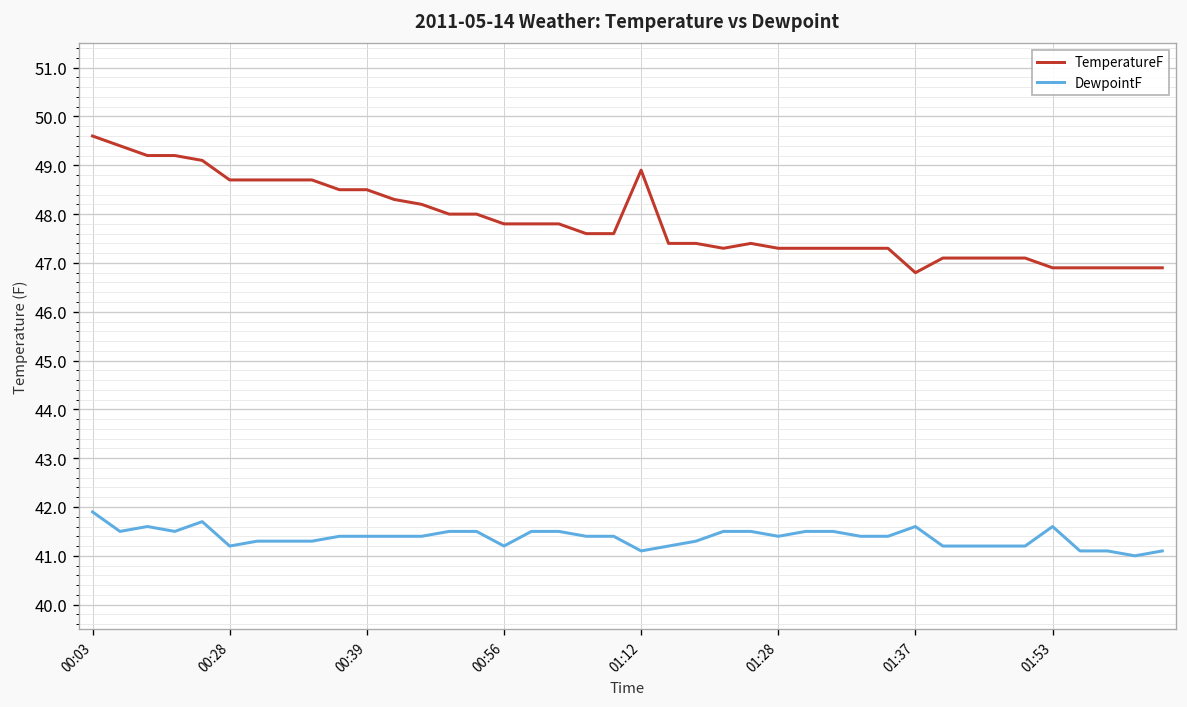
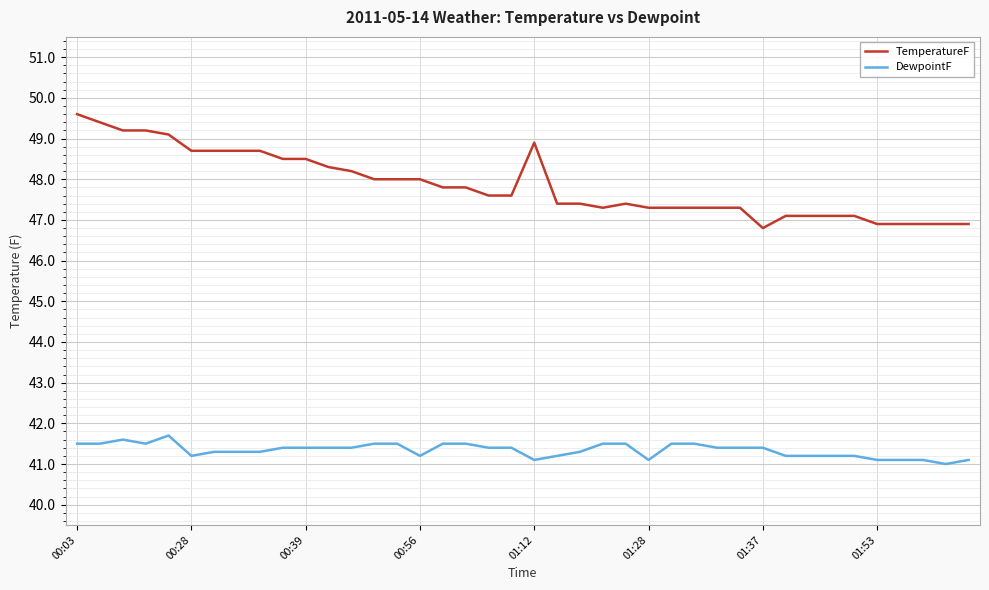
  {
    "TemperatureF": {
      "00:03": 49.6,
      "00:28": 48.7,
      "00:39": 48.5,
-     "00:56": 47.8,
+     "00:56": 48.0,
      "01:12": 48.9,
      "01:28": 47.3,
      "01:37": 46.8,
      "01:53": 46.9
    },
    "DewpointF": {
-     "00:03": 41.9,
+     "00:03": 41.5,
      "00:28": 41.2,
      "00:39": 41.4,
      "00:56": 41.2,
      "01:12": 41.1,
-     "01:28": 41.4,
-     "01:37": 41.6,
-     "01:53": 41.6
+     "01:28": 41.1,
+     "01:37": 41.4,
+     "01:53": 41.1
    }
  }
